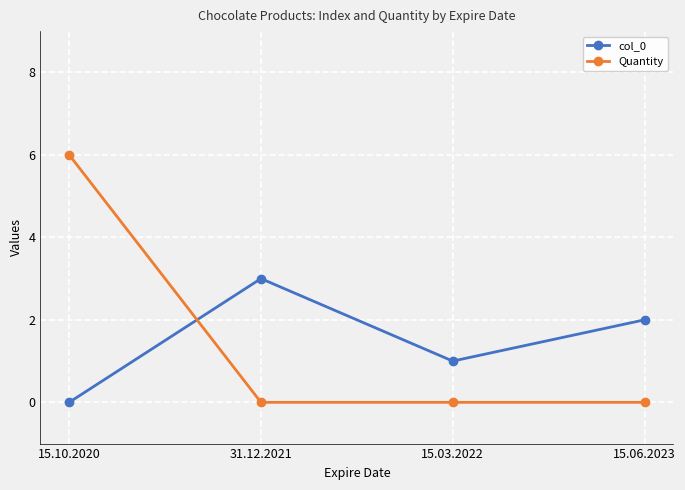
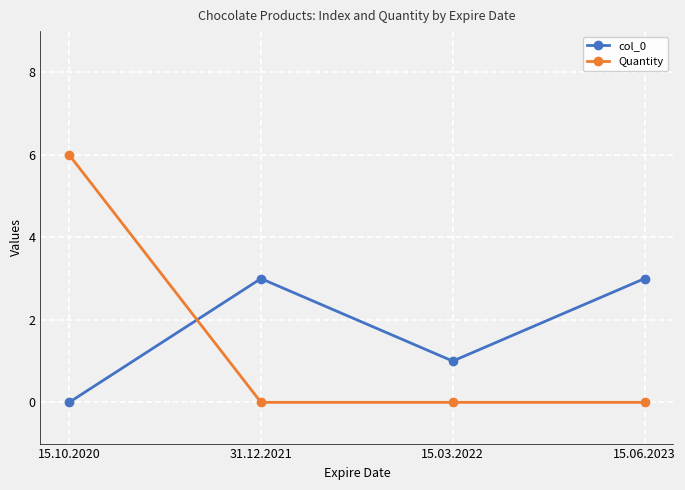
  {
    "col_0": {
      "15.10.2020": 0,
      "31.12.2021": 3,
      "15.03.2022": 1,
-     "15.06.2023": 2
+     "15.06.2023": 3
    },
    "Quantity": {
      "15.10.2020": 6,
      "31.12.2021": 0,
      "15.03.2022": 0,
      "15.06.2023": 0
    }
  }
